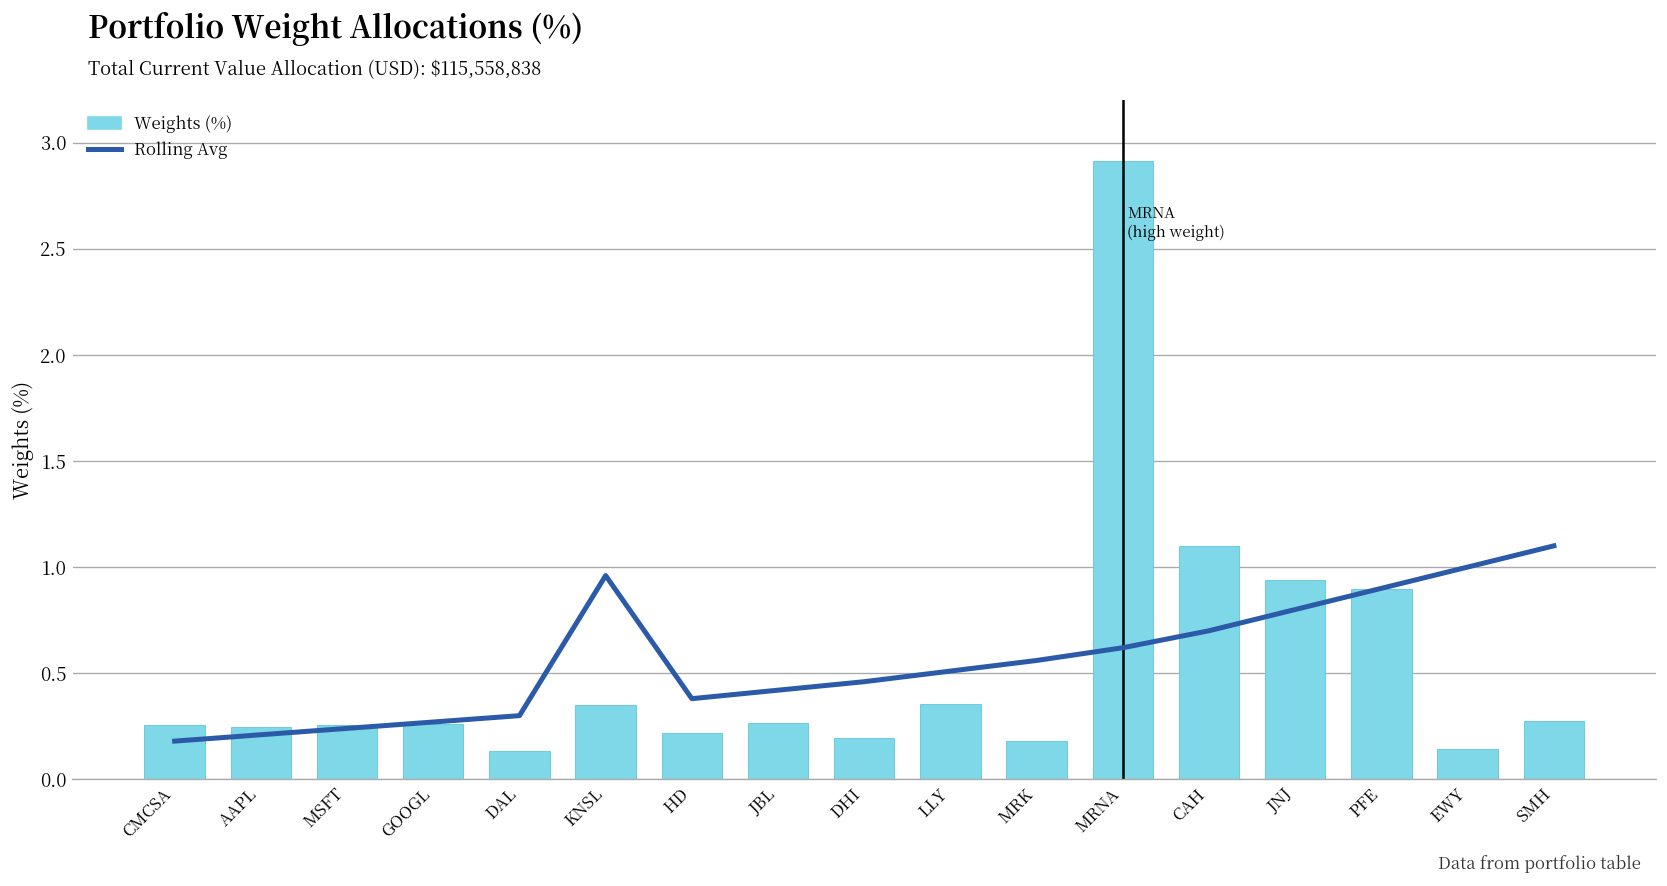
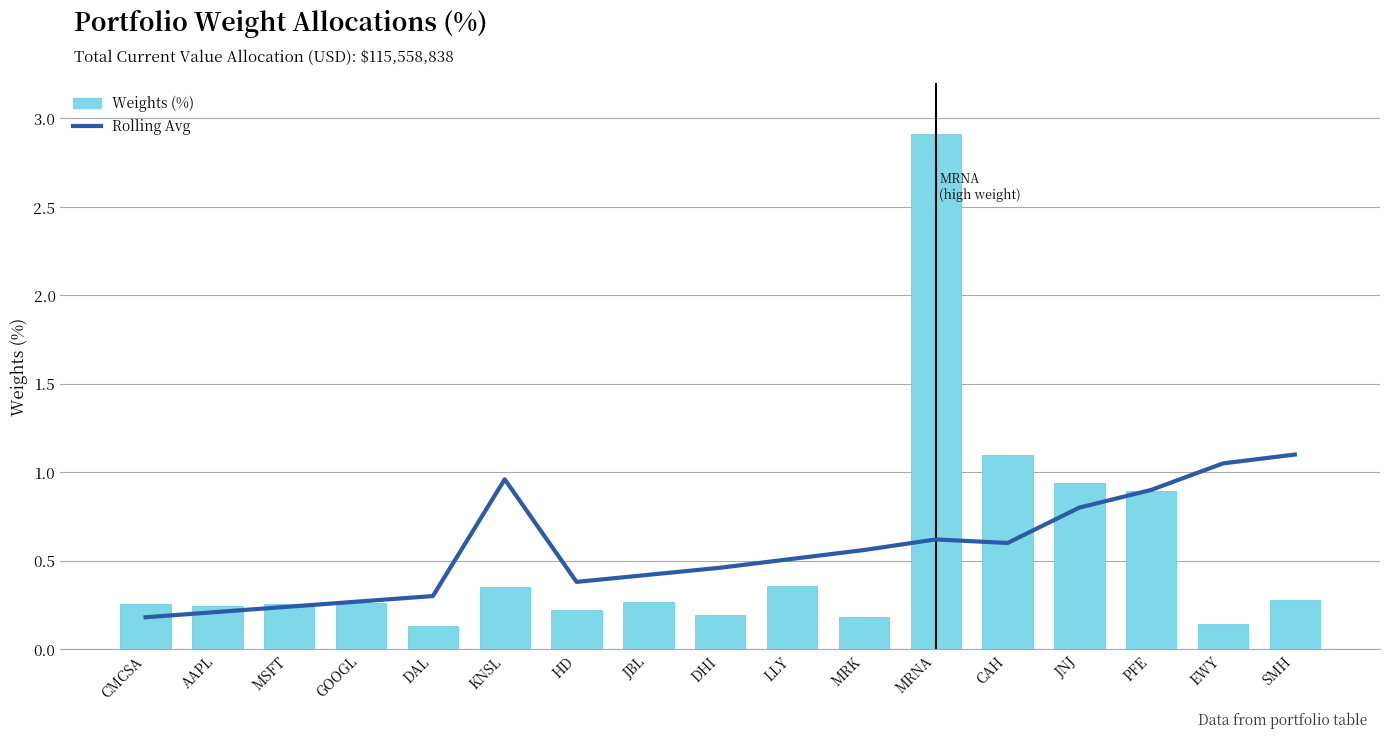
  {
    "Rolling Avg": {
      "CMCSA": 0.18,
      "AAPL": 0.21,
      "MSFT": 0.24,
      "GOOGL": 0.27,
      "DAL": 0.30,
      "KNSL": 0.96,
      "HD": 0.38,
      "JBL": 0.42,
      "DHI": 0.46,
      "LLY": 0.51,
      "MRK": 0.56,
      "MRNA": 0.62,
-     "CAH": 0.7,
+     "CAH": 0.6,
      "JNJ": 0.80,
      "PFE": 0.90,
-     "EWY": 1.00,
+     "EWY": 1.05,
      "SMH": 1.10
    },
    "Weights (%)": {
      "CMCSA": 0.26,
      "AAPL": 0.25,
      "MSFT": 0.26,
      "GOOGL": 0.26,
      "DAL": 0.13,
      "KNSL": 0.35,
      "HD": 0.22,
      "JBL": 0.26,
      "DHI": 0.19,
      "LLY": 0.36,
      "MRK": 0.18,
      "MRNA": 2.91,
      "CAH": 1.10,
      "JNJ": 0.94,
      "PFE": 0.90,
      "EWY": 0.14,
      "SMH": 0.28
    }
  }
